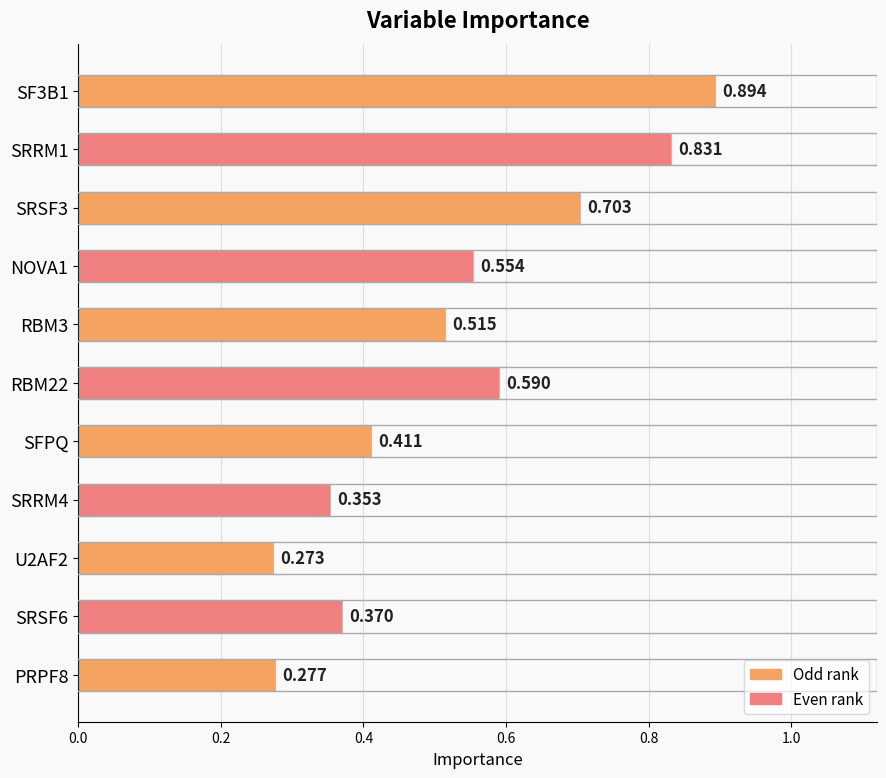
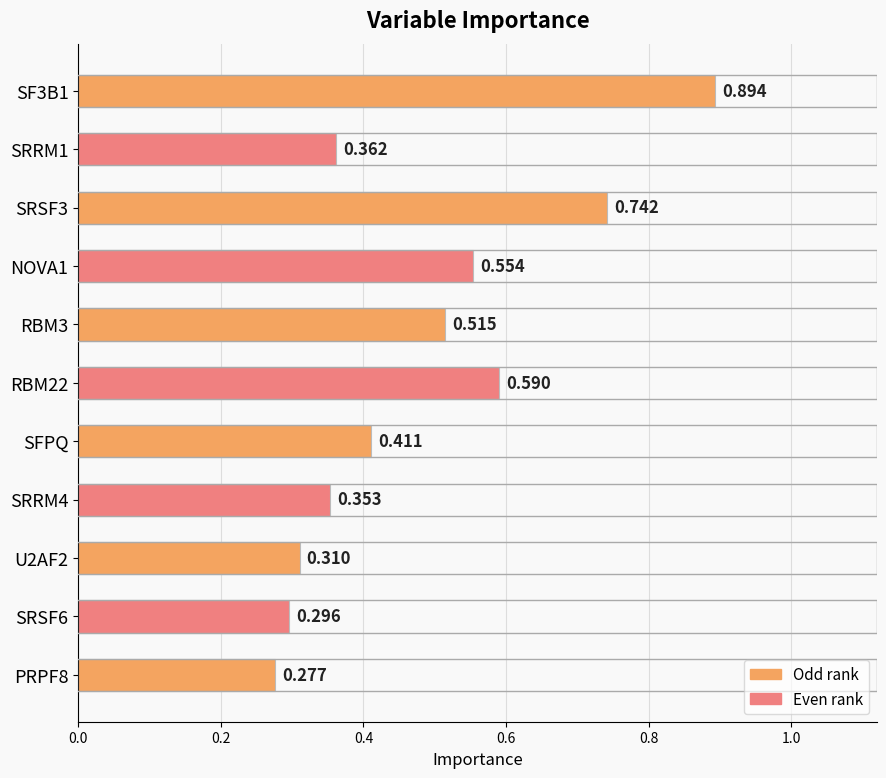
  {
    "SF3B1": 0.894,
-   "SRRM1": 0.831,
-   "SRSF3": 0.703,
+   "SRRM1": 0.362,
+   "SRSF3": 0.742,
    "NOVA1": 0.554,
    "RBM3": 0.515,
    "RBM22": 0.590,
    "SFPQ": 0.411,
    "SRRM4": 0.353,
-   "U2AF2": 0.273,
-   "SRSF6": 0.370,
+   "U2AF2": 0.310,
+   "SRSF6": 0.296,
    "PRPF8": 0.277
  }
